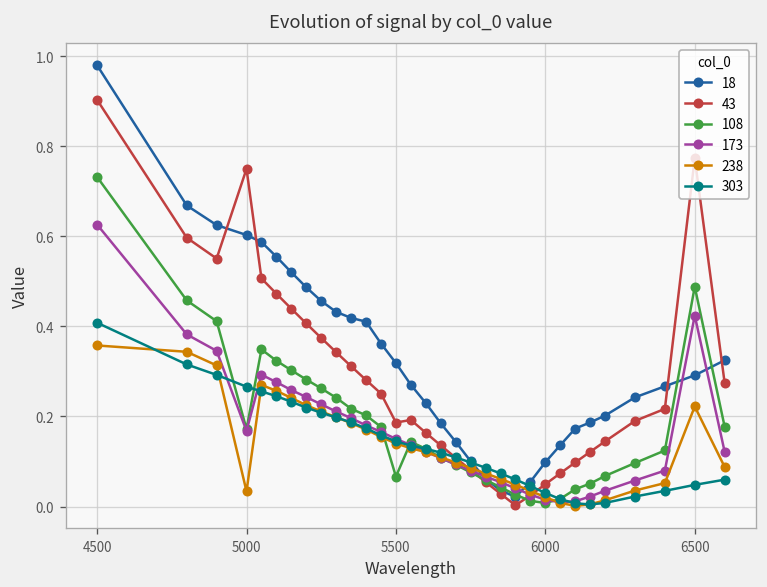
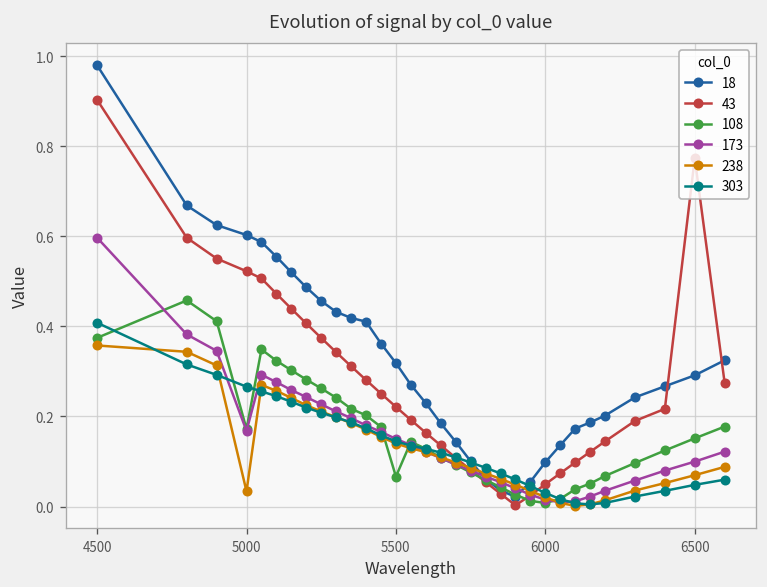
  {
    "43": {
      "4500": 0.90,
-     "5000": 0.75,
-     "5500": 0.19,
+     "5000": 0.52,
+     "5500": 0.22,
      "6000": 0.05
    },
    "108": {
-     "4500": 0.73,
+     "4500": 0.37,
      "5500": 0.07,
      "6000": 0.01,
-     "6500": 0.49
+     "6500": 0.15
    },
    "173": {
-     "4500": 0.63,
-     "6500": 0.42
+     "4500": 0.60,
+     "6500": 0.10
    },
    "238": {
      "4500": 0.36,
      "5000": 0.03,
-     "6500": 0.22
+     "6500": 0.07
    }
  }
